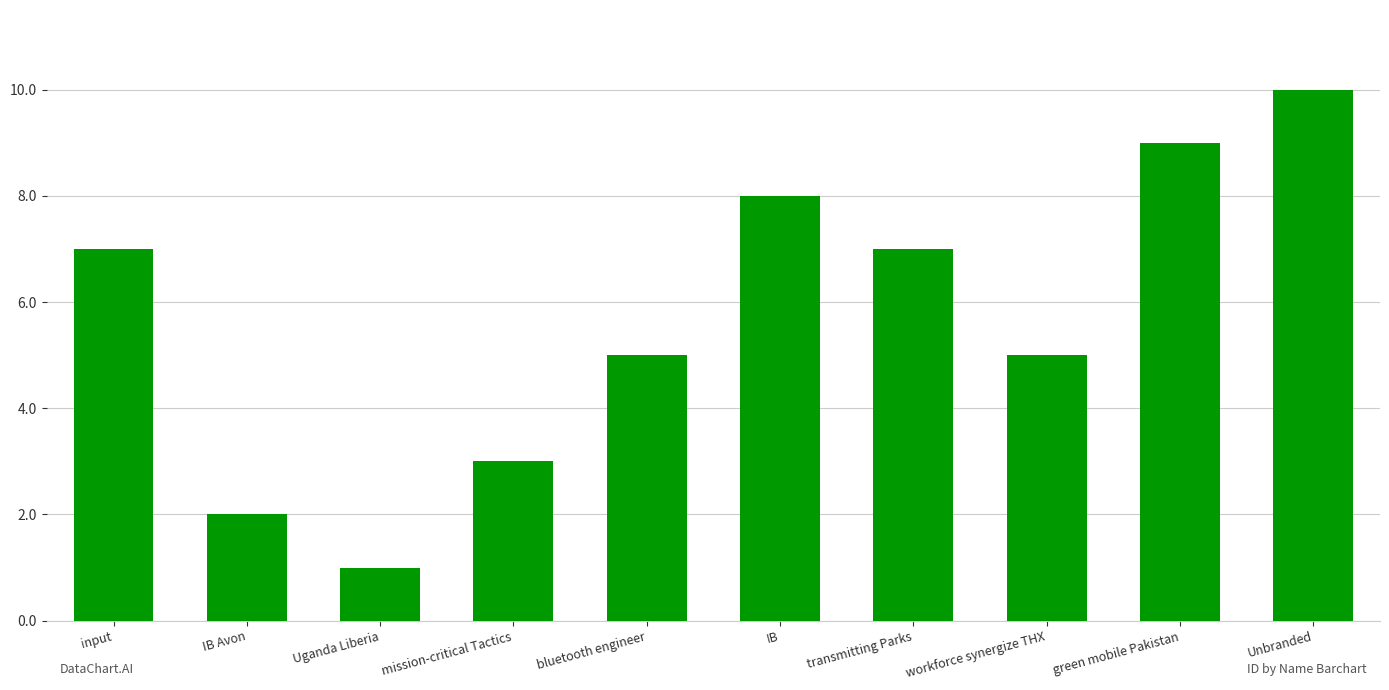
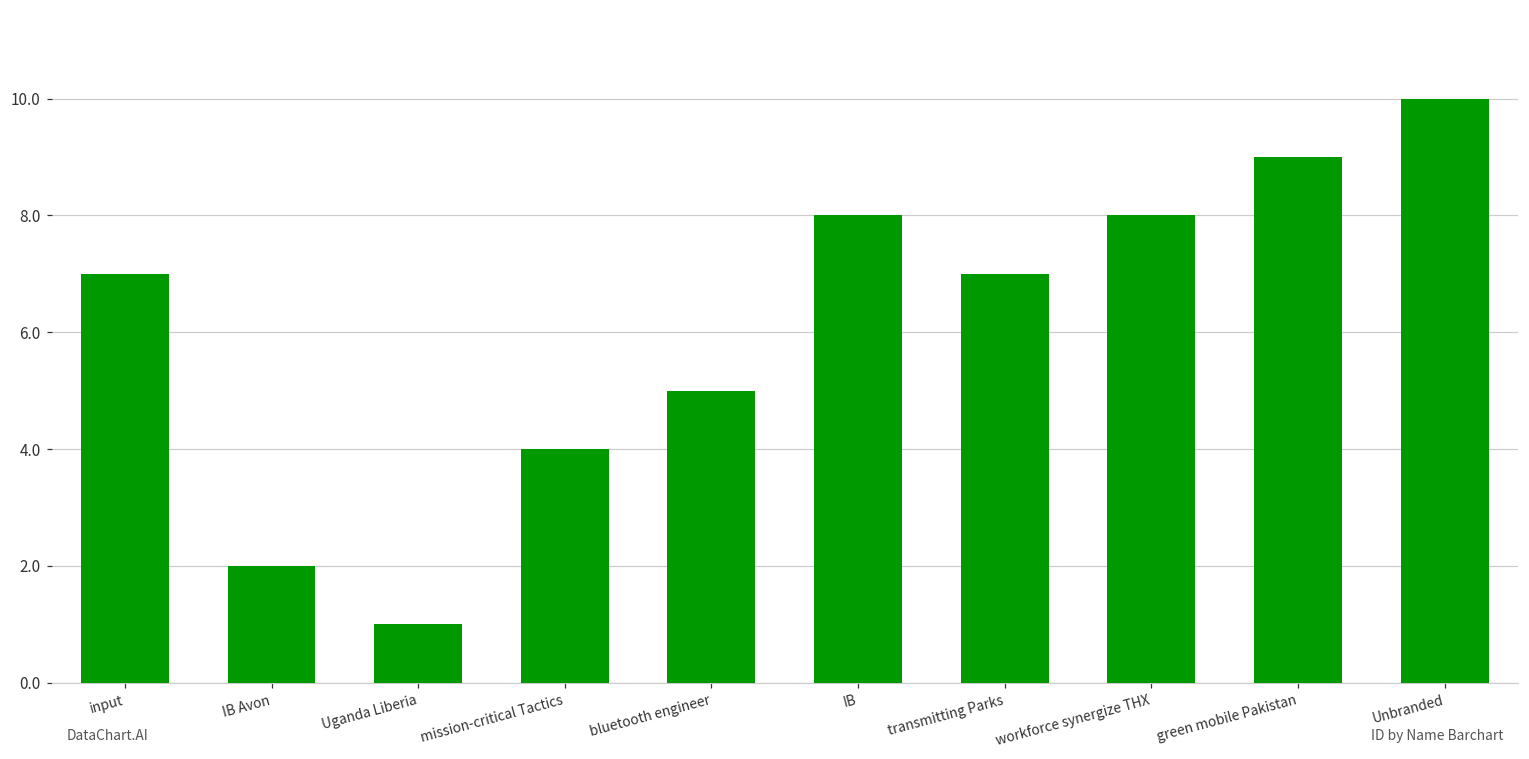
  {
    "input": 7,
    "IB Avon": 2,
    "Uganda Liberia": 1,
-   "mission-critical Tactics": 3,
+   "mission-critical Tactics": 4,
    "bluetooth engineer": 5,
    "IB": 8,
    "transmitting Parks": 7,
-   "workforce synergize THX": 5,
+   "workforce synergize THX": 8,
    "green mobile Pakistan": 9,
    "Unbranded": 10
  }
